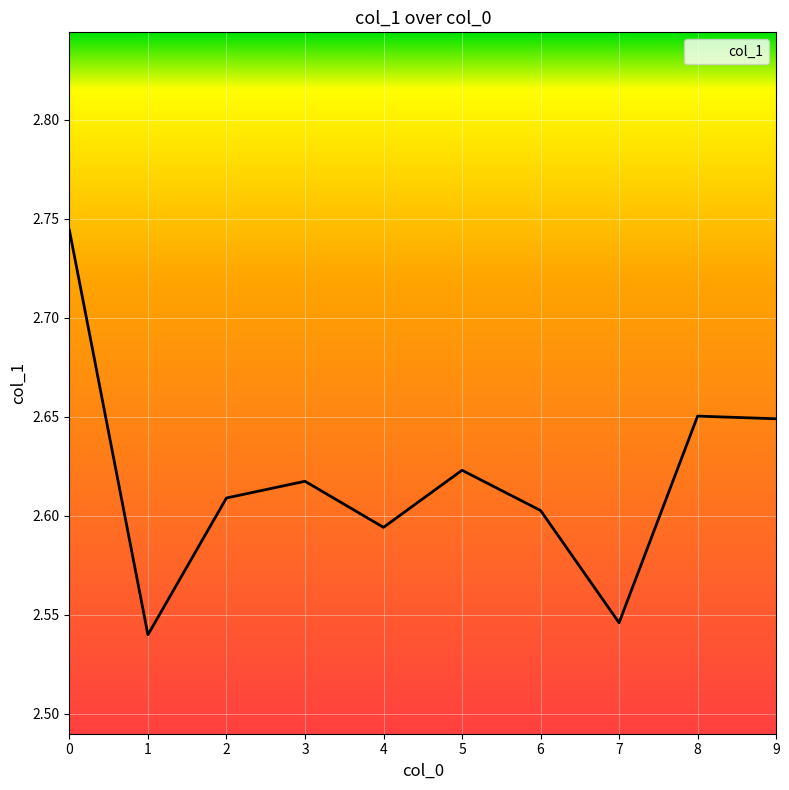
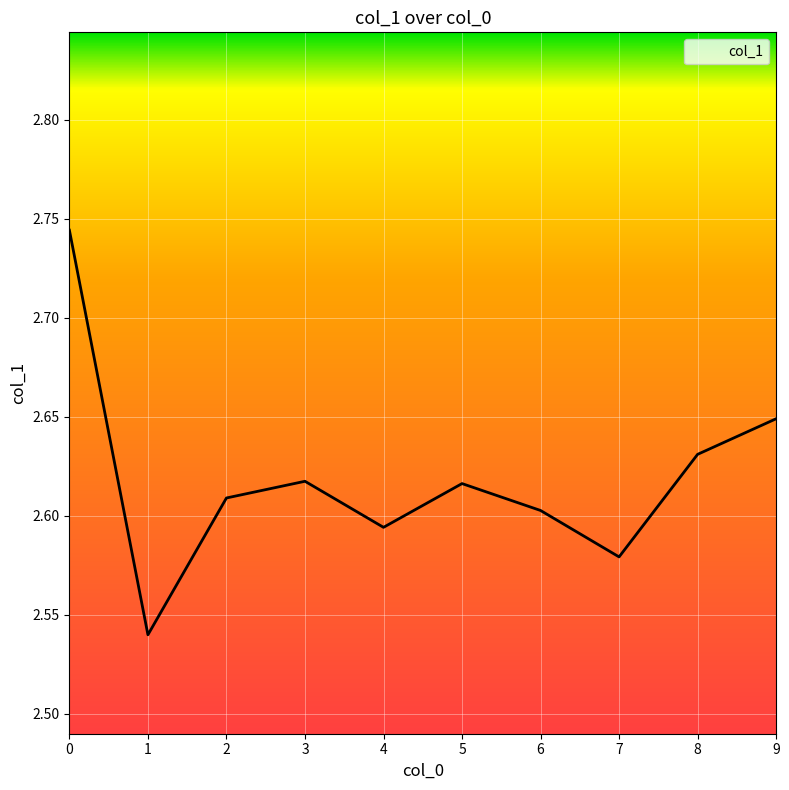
  {
    "0": 2.744,
    "1": 2.540,
    "2": 2.609,
    "3": 2.617,
    "4": 2.594,
-   "5": 2.623,
+   "5": 2.616,
    "6": 2.603,
-   "7": 2.546,
-   "8": 2.650,
+   "7": 2.579,
+   "8": 2.631,
    "9": 2.649
  }
